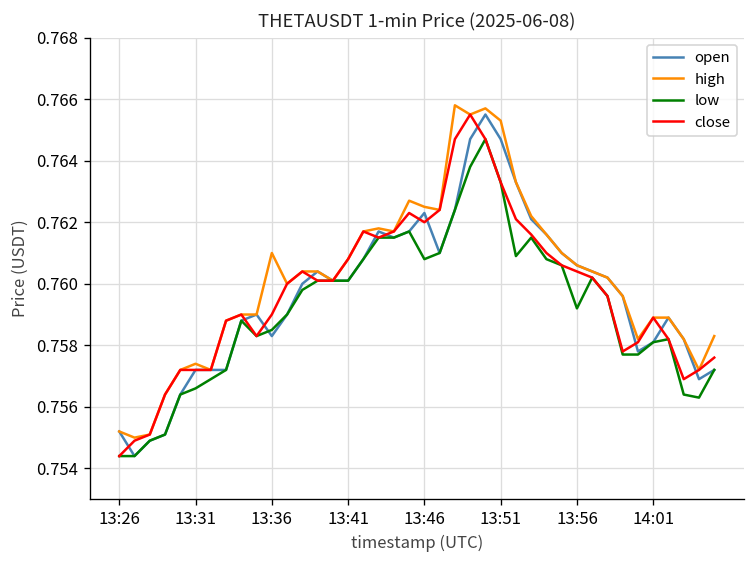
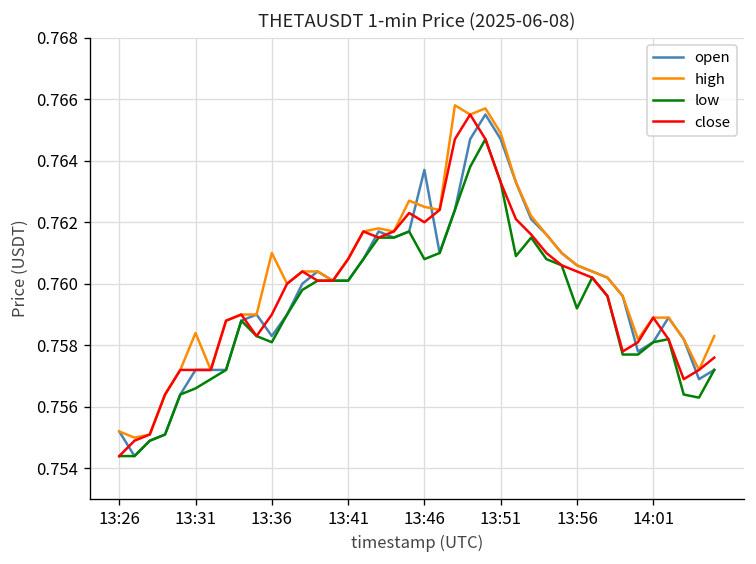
  {
    "open": {
      "13:36": 0.7583,
-     "13:46": 0.7623,
+     "13:46": 0.7637,
      "13:51": 0.7647
    },
    "high": {
-     "13:31": 0.7574,
+     "13:31": 0.7584,
      "13:36": 0.7610,
      "13:46": 0.7625,
-     "13:51": 0.7653
+     "13:51": 0.7649
    },
    "low": {
      "13:31": 0.7566,
-     "13:36": 0.7585,
+     "13:36": 0.7581,
      "13:46": 0.7608,
      "13:56": 0.7592
    },
    "close": {
      "13:36": 0.7590,
      "13:46": 0.7620,
      "13:56": 0.7604
    }
  }
